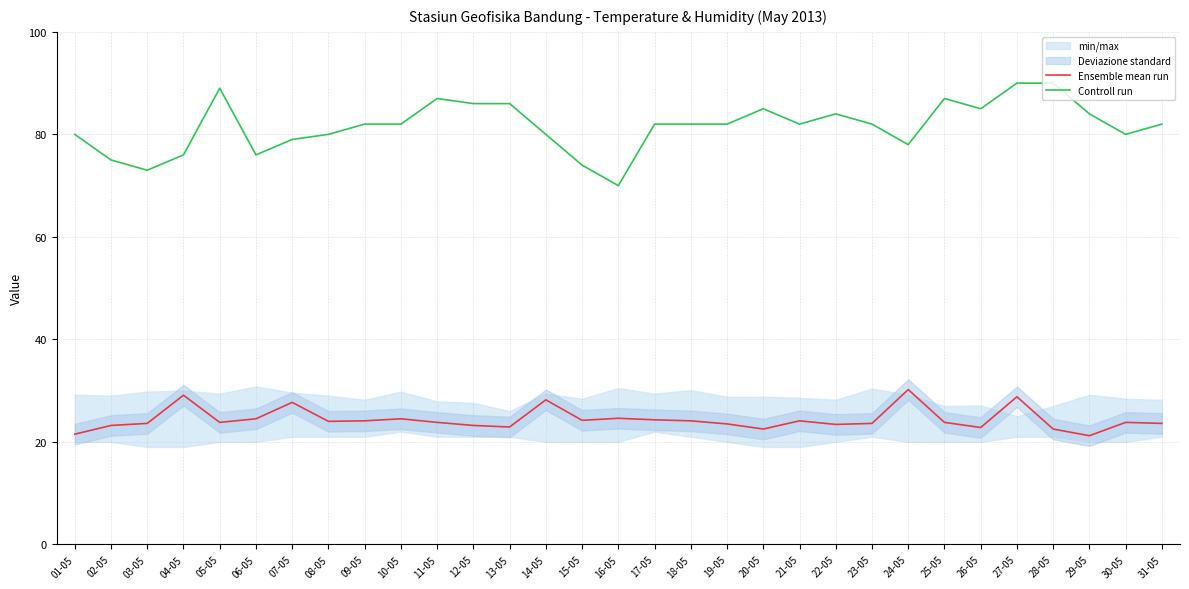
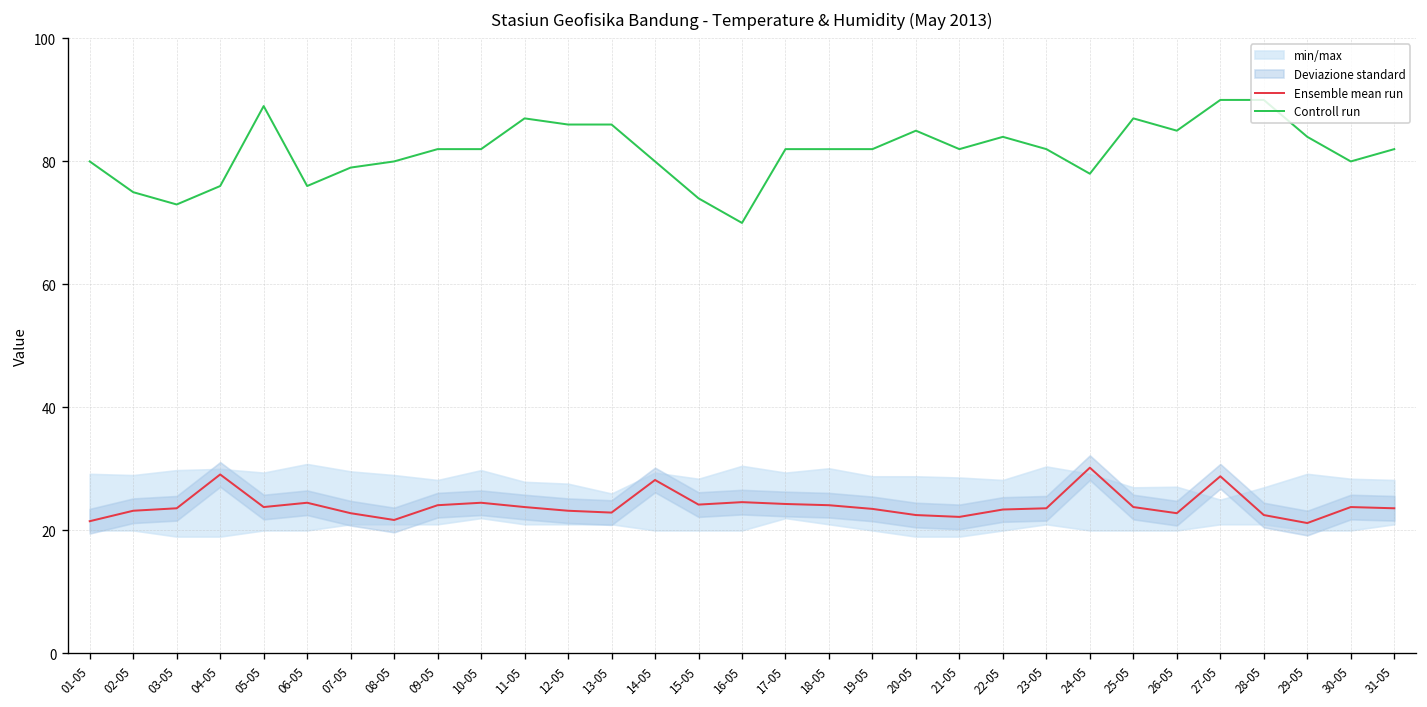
  {
    "Ensemble mean run": {
      "01-05": 22,
      "02-05": 23,
      "03-05": 24,
      "04-05": 29,
      "05-05": 24,
      "06-05": 25,
-     "07-05": 28,
-     "08-05": 24,
+     "07-05": 23,
+     "08-05": 22,
      "09-05": 24,
      "10-05": 25,
      "11-05": 24,
      "12-05": 23,
      "13-05": 23,
      "14-05": 28,
      "15-05": 24,
      "16-05": 25,
      "17-05": 24,
      "18-05": 24,
      "19-05": 24,
      "20-05": 23,
-     "21-05": 24,
+     "21-05": 22,
      "22-05": 23,
      "23-05": 24,
      "24-05": 30,
      "25-05": 24,
      "26-05": 23,
      "27-05": 29,
      "28-05": 23,
      "29-05": 21,
      "30-05": 24,
      "31-05": 24
    },
    "Controll run": {
      "01-05": 80,
      "02-05": 75,
      "03-05": 73,
      "04-05": 76,
      "05-05": 89,
      "06-05": 76,
      "07-05": 79,
      "08-05": 80,
      "09-05": 82,
      "10-05": 82,
      "11-05": 87,
      "12-05": 86,
      "13-05": 86,
      "14-05": 80,
      "15-05": 74,
      "16-05": 70,
      "17-05": 82,
      "18-05": 82,
      "19-05": 82,
      "20-05": 85,
      "21-05": 82,
      "22-05": 84,
      "23-05": 82,
      "24-05": 78,
      "25-05": 87,
      "26-05": 85,
      "27-05": 90,
      "29-05": 84,
      "30-05": 80,
      "31-05": 82
    }
  }
